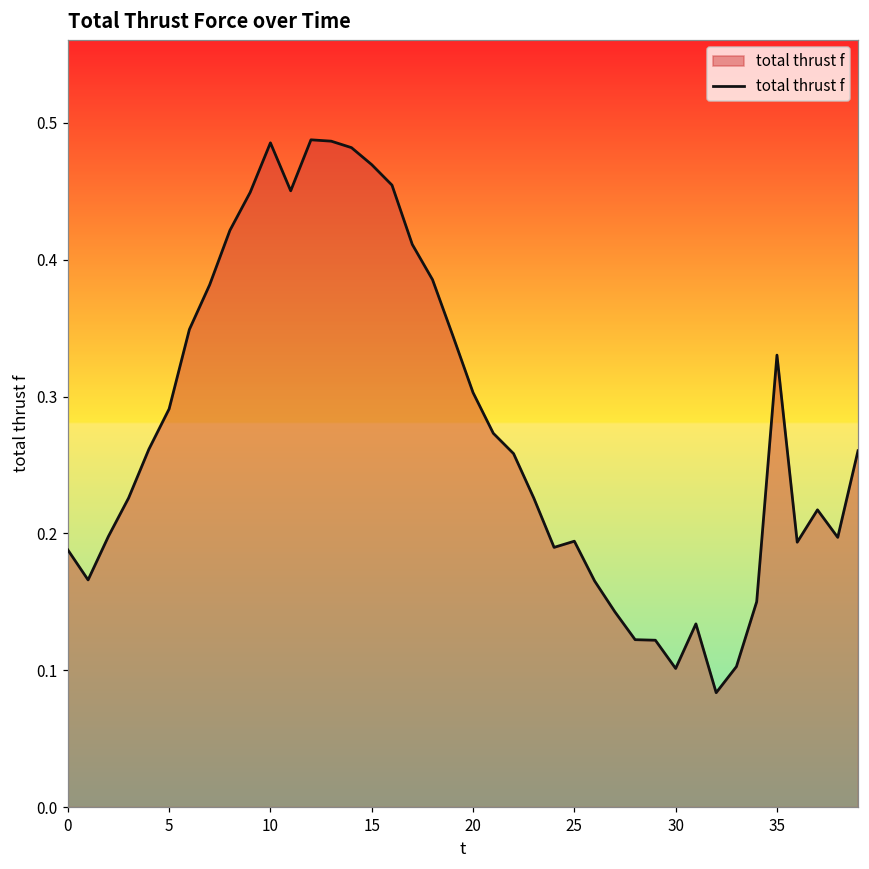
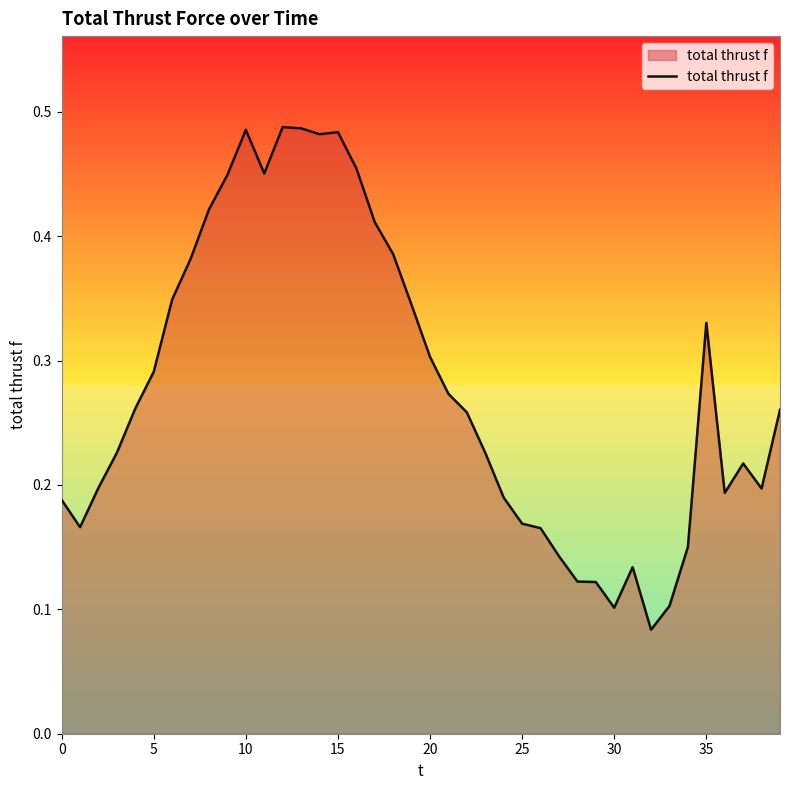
  {
    "0": 0.188,
    "5": 0.291,
    "10": 0.485,
-   "15": 0.470,
+   "15": 0.484,
    "20": 0.303,
-   "25": 0.194,
+   "25": 0.169,
    "30": 0.101,
    "35": 0.330
  }
